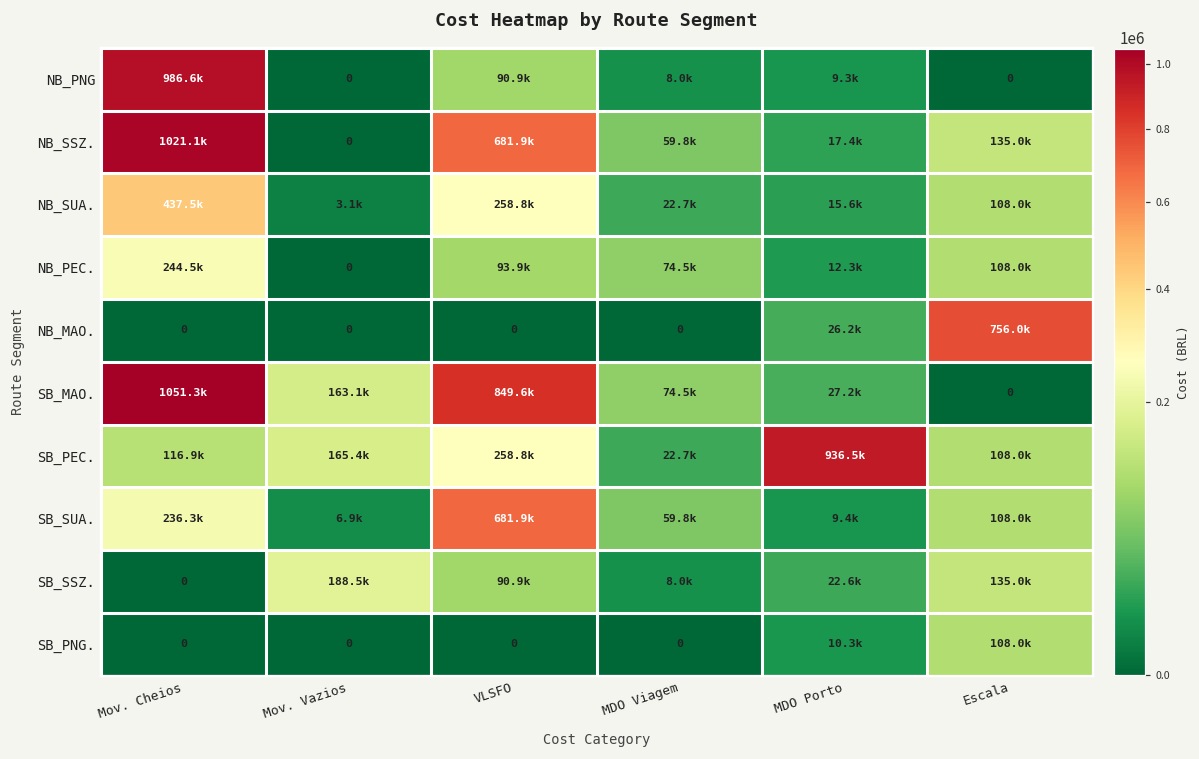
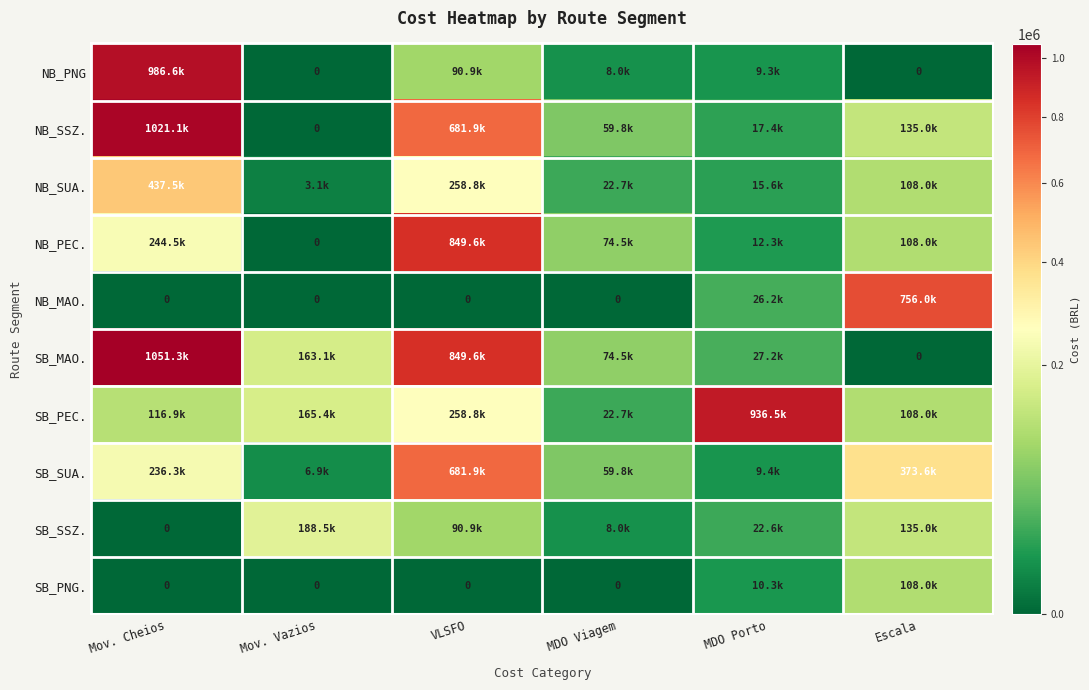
  {
    "NB_PNG": {
      "Mov. Cheios": "986.6k",
      "Mov. Vazios": "0",
      "VLSFO": "90.9k",
      "MDO Viagem": "8.0k",
      "MDO Porto": "9.3k",
      "Escala": "0"
    },
    "NB_SSZ.": {
      "Mov. Cheios": "1021.1k",
      "Mov. Vazios": "0",
      "VLSFO": "681.9k",
      "MDO Viagem": "59.8k",
      "MDO Porto": "17.4k",
      "Escala": "135.0k"
    },
    "NB_SUA.": {
      "Mov. Cheios": "437.5k",
      "Mov. Vazios": "3.1k",
      "VLSFO": "258.8k",
      "MDO Viagem": "22.7k",
      "MDO Porto": "15.6k",
      "Escala": "108.0k"
    },
    "NB_PEC.": {
      "Mov. Cheios": "244.5k",
      "Mov. Vazios": "0",
-     "VLSFO": "93.9k",
+     "VLSFO": "849.6k",
      "MDO Viagem": "74.5k",
      "MDO Porto": "12.3k",
      "Escala": "108.0k"
    },
    "NB_MAO.": {
      "Mov. Cheios": "0",
      "Mov. Vazios": "0",
      "VLSFO": "0",
      "MDO Viagem": "0",
      "MDO Porto": "26.2k",
      "Escala": "756.0k"
    },
    "SB_MAO.": {
      "Mov. Cheios": "1051.3k",
      "Mov. Vazios": "163.1k",
      "VLSFO": "849.6k",
      "MDO Viagem": "74.5k",
      "MDO Porto": "27.2k",
      "Escala": "0"
    },
    "SB_PEC.": {
      "Mov. Cheios": "116.9k",
      "Mov. Vazios": "165.4k",
      "VLSFO": "258.8k",
      "MDO Viagem": "22.7k",
      "MDO Porto": "936.5k",
      "Escala": "108.0k"
    },
    "SB_SUA.": {
      "Mov. Cheios": "236.3k",
      "Mov. Vazios": "6.9k",
      "VLSFO": "681.9k",
      "MDO Viagem": "59.8k",
      "MDO Porto": "9.4k",
-     "Escala": "108.0k"
+     "Escala": "373.6k"
    },
    "SB_SSZ.": {
      "Mov. Cheios": "0",
      "Mov. Vazios": "188.5k",
      "VLSFO": "90.9k",
      "MDO Viagem": "8.0k",
      "MDO Porto": "22.6k",
      "Escala": "135.0k"
    },
    "SB_PNG.": {
      "Mov. Cheios": "0",
      "Mov. Vazios": "0",
      "VLSFO": "0",
      "MDO Viagem": "0",
      "MDO Porto": "10.3k",
      "Escala": "108.0k"
    }
  }
